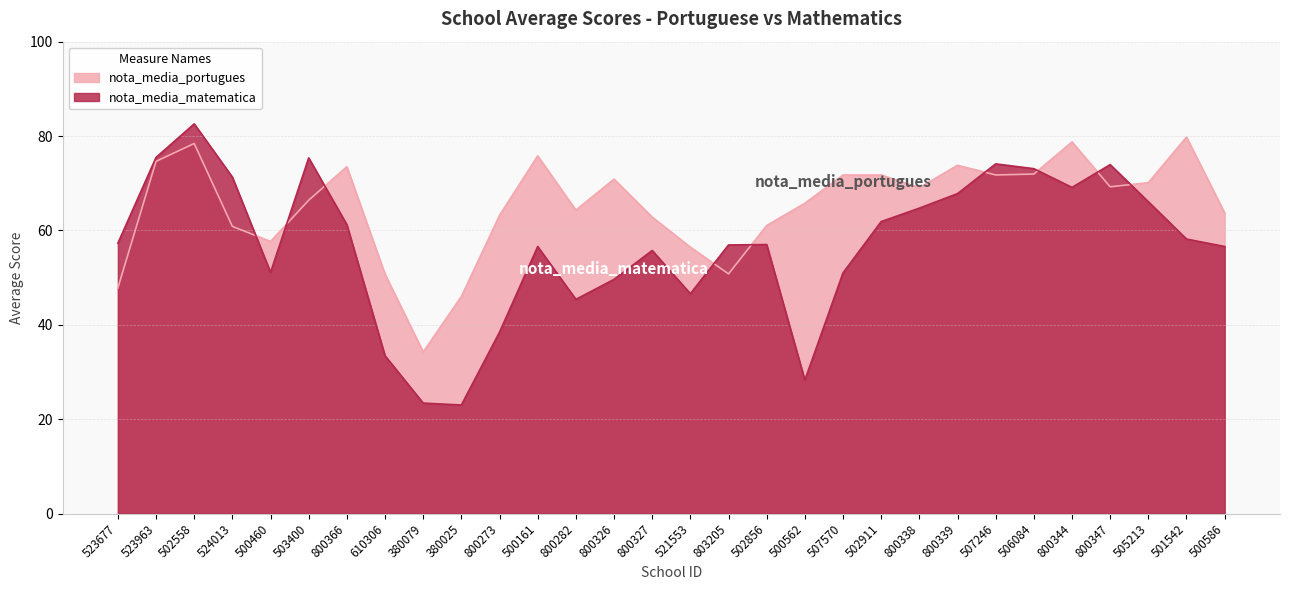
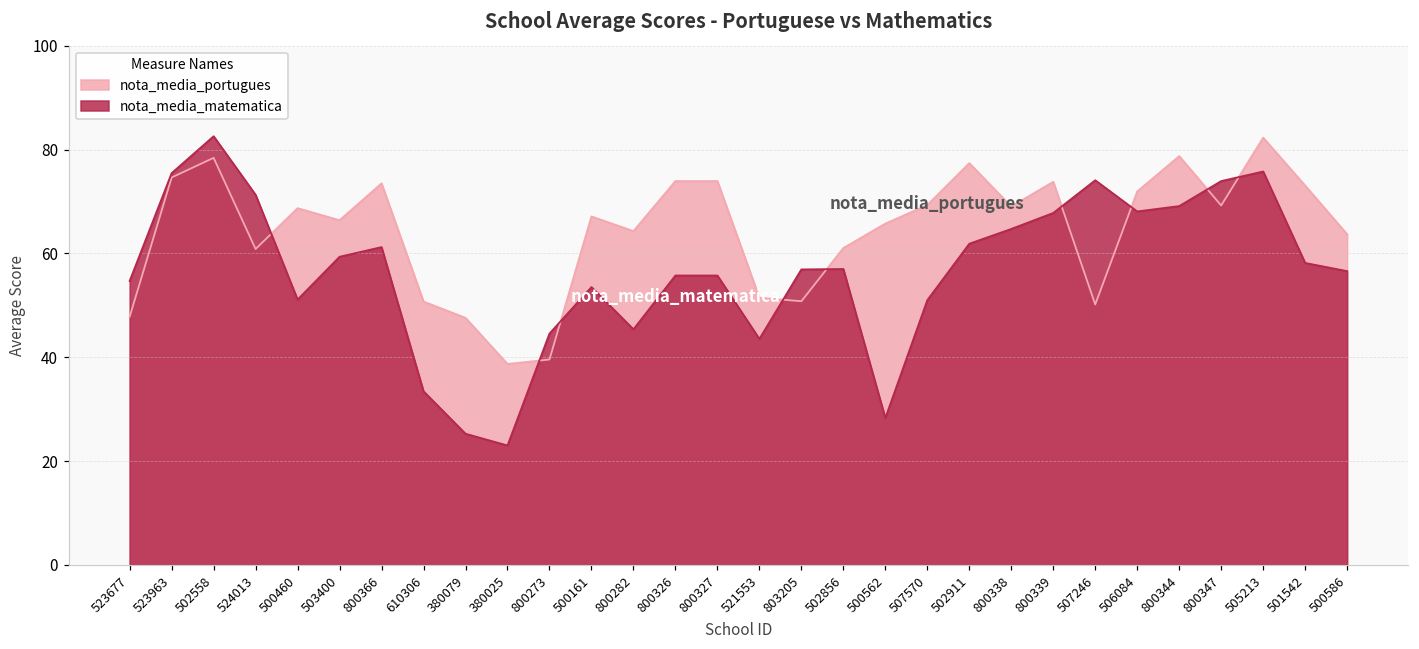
  {
    "nota_media_portugues": {
      "523677": 48,
      "523963": 75,
      "502558": 78,
      "524013": 61,
-     "500460": 58,
+     "500460": 69,
      "503400": 66,
      "800366": 74,
      "610306": 51,
-     "380079": 34,
-     "380025": 46,
-     "800273": 63,
-     "500161": 76,
+     "380079": 48,
+     "380025": 39,
+     "800273": 40,
+     "500161": 67,
      "800282": 64,
-     "800326": 71,
-     "800327": 63,
-     "521553": 56,
+     "800326": 74,
+     "800327": 74,
+     "521553": 51,
      "803205": 51,
      "502856": 61,
      "500562": 66,
-     "507570": 72,
-     "502911": 72,
+     "507570": 69,
+     "502911": 77,
      "800338": 69,
      "800339": 74,
-     "507246": 72,
+     "507246": 50,
      "506084": 72,
      "800344": 79,
      "800347": 69,
-     "505213": 70,
-     "501542": 80,
+     "505213": 82,
+     "501542": 73,
      "500586": 64
    },
    "nota_media_matematica": {
-     "523677": 57,
+     "523677": 55,
      "523963": 75,
      "502558": 83,
      "524013": 71,
      "500460": 51,
-     "503400": 75,
+     "503400": 59,
      "800366": 61,
      "610306": 33,
-     "380079": 23,
+     "380079": 25,
      "380025": 23,
-     "800273": 38,
-     "500161": 57,
+     "800273": 45,
+     "500161": 54,
      "800282": 45,
-     "800326": 50,
+     "800326": 56,
      "800327": 56,
-     "521553": 47,
+     "521553": 44,
      "803205": 57,
      "502856": 57,
      "500562": 28,
      "507570": 51,
      "502911": 62,
      "800338": 65,
      "800339": 68,
      "507246": 74,
-     "506084": 73,
+     "506084": 68,
      "800344": 69,
      "800347": 74,
-     "505213": 66,
+     "505213": 76,
      "501542": 58,
      "500586": 57
    }
  }
